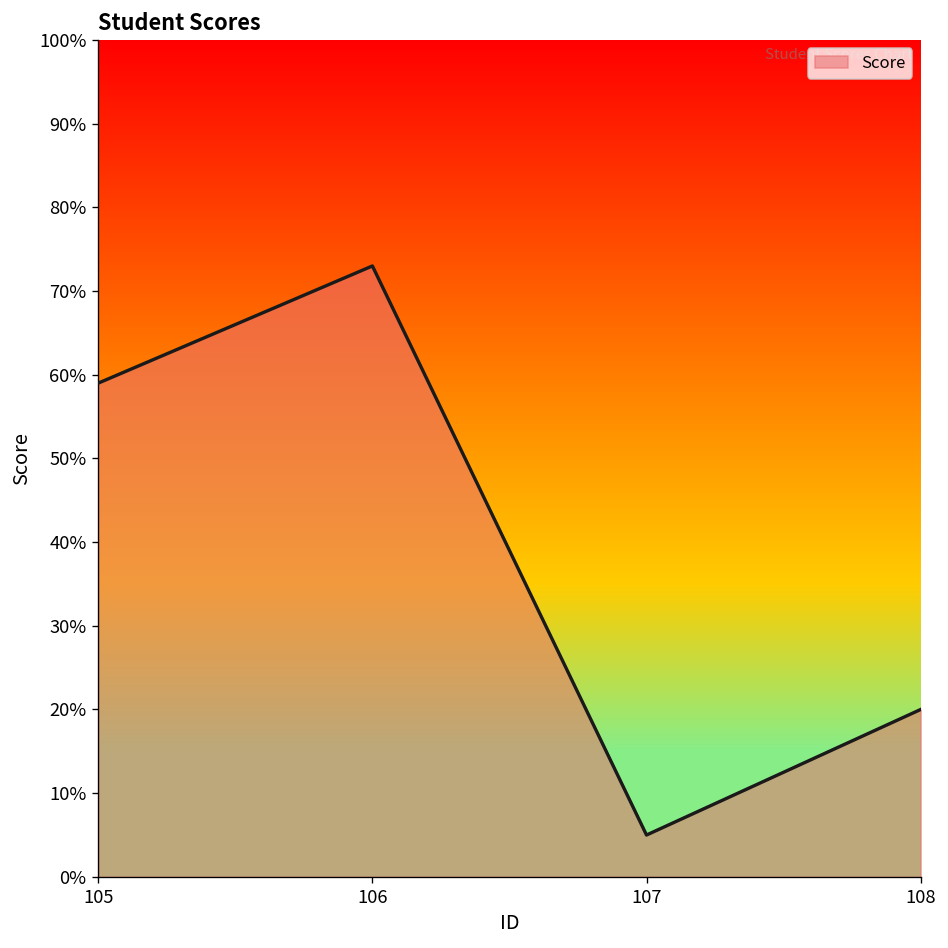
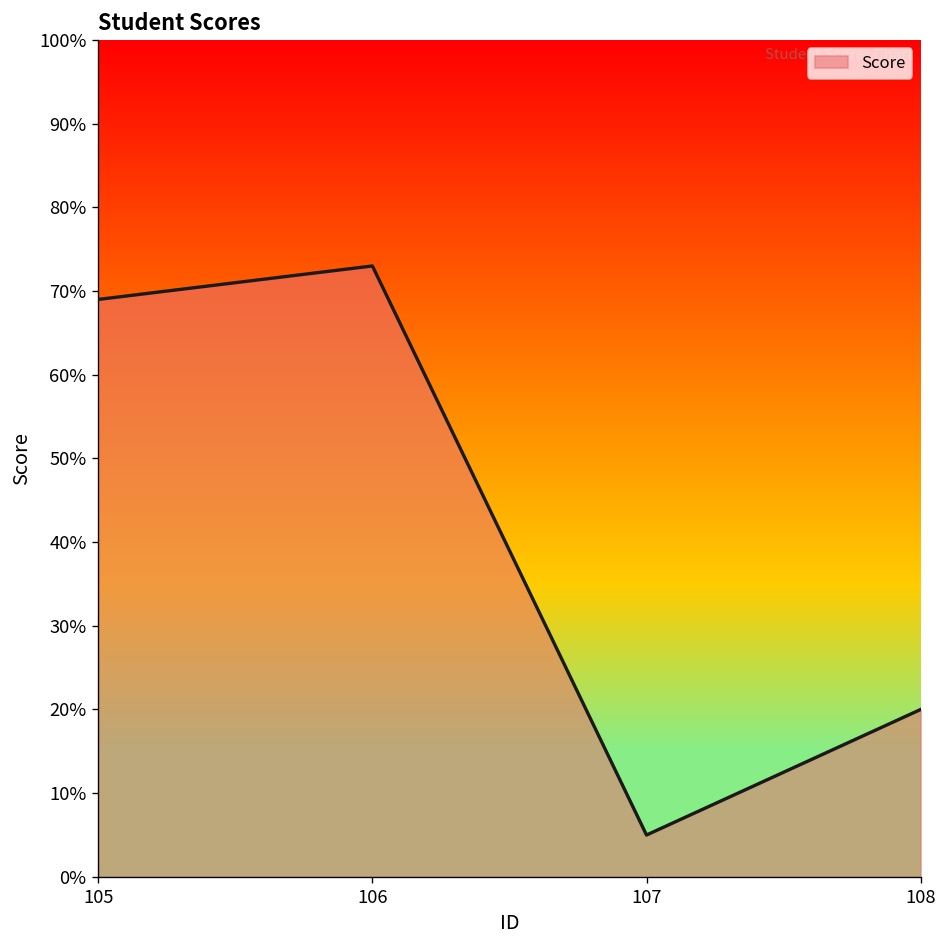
  {
-   "105": "59%",
+   "105": "69%",
    "106": "73%",
    "107": "5%",
    "108": "20%"
  }
